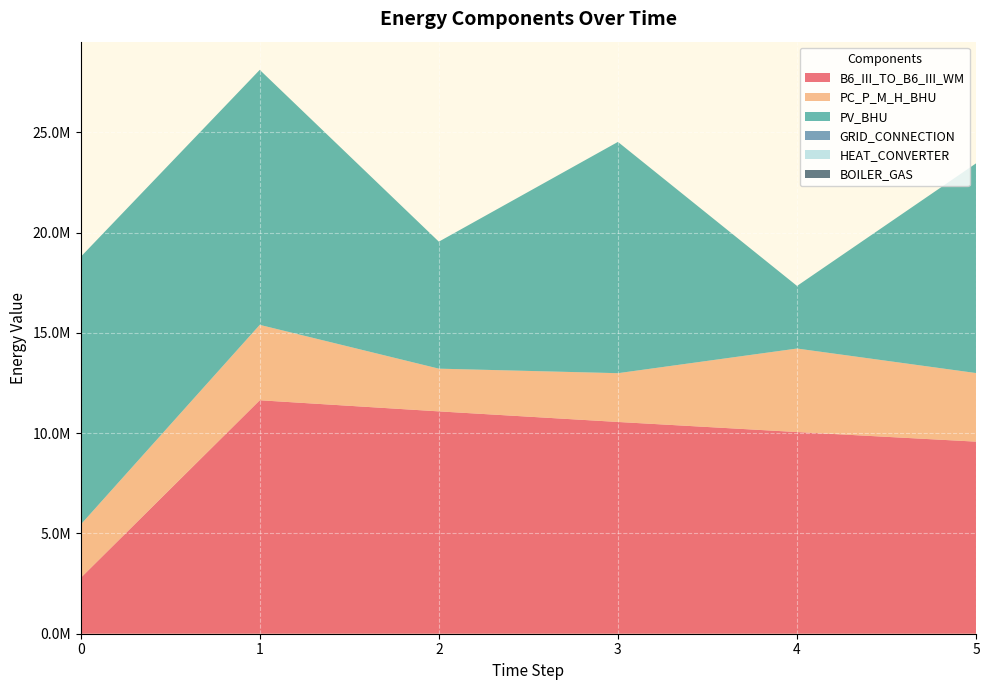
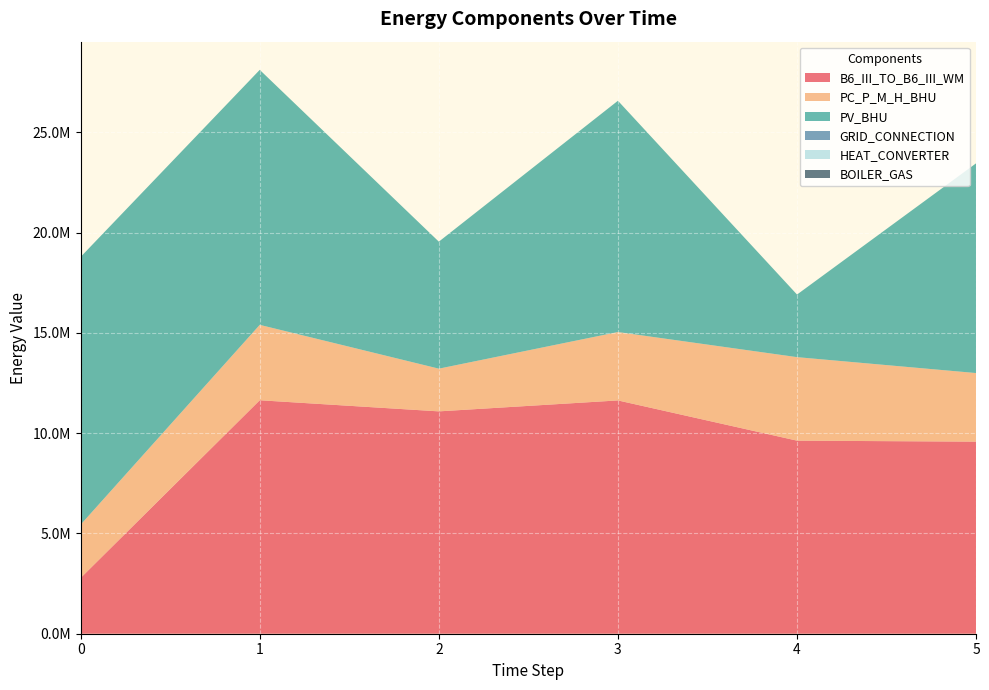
  {
    "B6_III_TO_B6_III_WM": {
      "0": 2800000,
      "1": 11600000,
      "2": 11100000,
-     "3": 10600000,
-     "4": 10100000,
+     "3": 11600000,
+     "4": 9600000,
      "5": 9600000
    },
    "PC_P_M_H_BHU": {
      "0": 2700000,
      "1": 3800000,
      "2": 2100000,
-     "3": 2400000,
+     "3": 3400000,
      "4": 4200000,
      "5": 3400000
    }
  }
